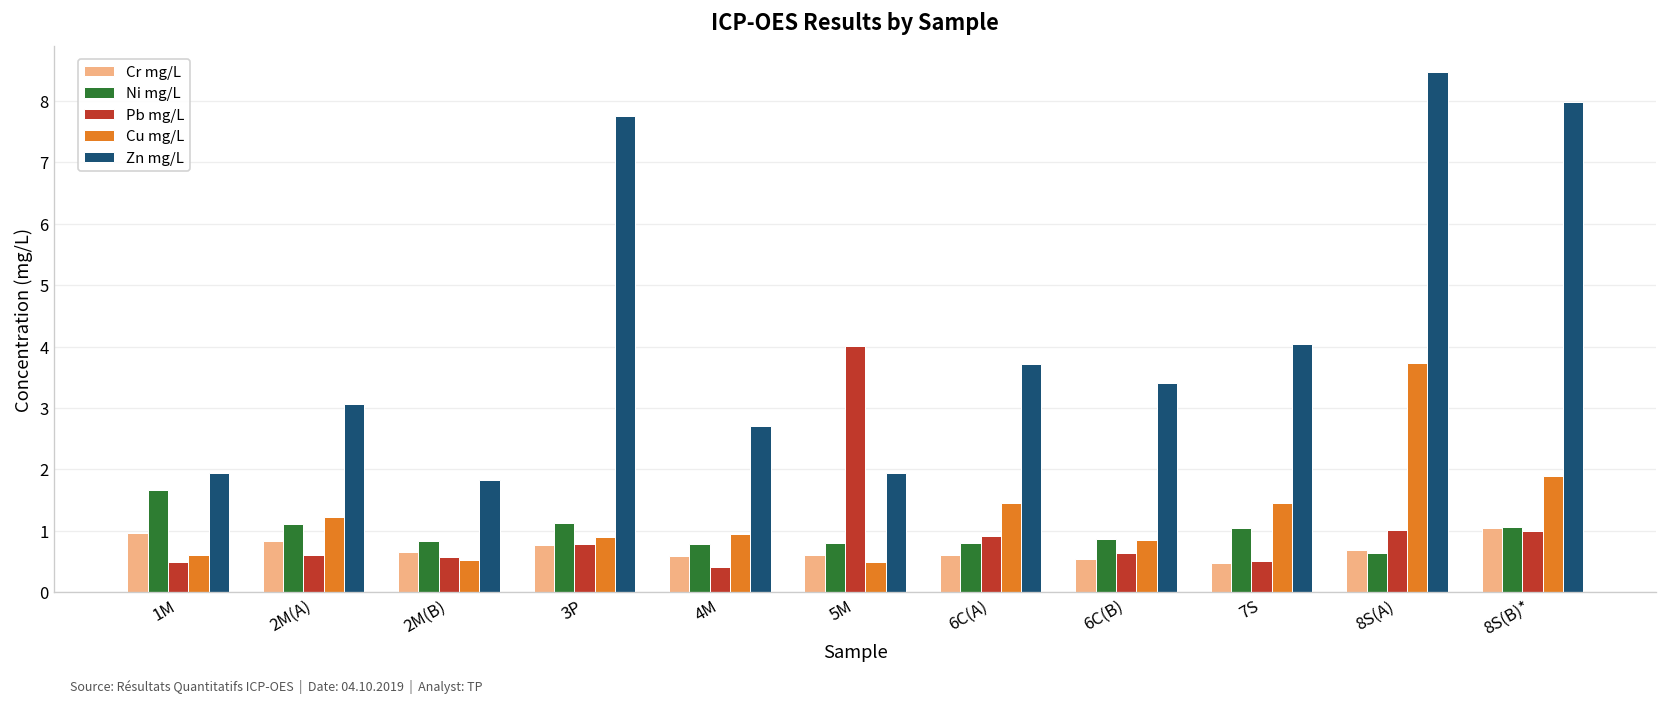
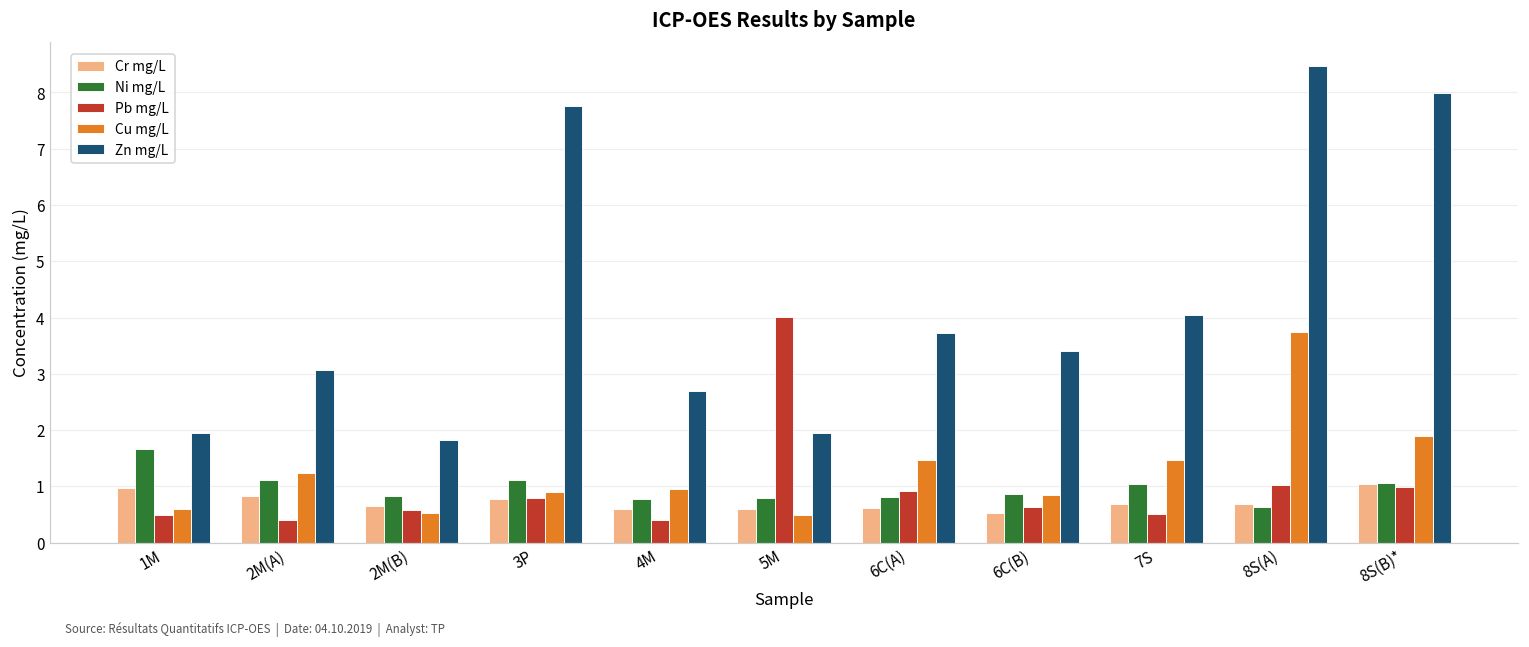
  {
    "Cr mg/L": {
      "1M": 1.0,
      "2M(A)": 0.8,
      "2M(B)": 0.6,
      "3P": 0.8,
      "4M": 0.6,
      "5M": 0.6,
      "6C(A)": 0.6,
      "6C(B)": 0.5,
-     "7S": 0.5,
+     "7S": 0.7,
      "8S(A)": 0.7,
      "8S(B)*": 1.0
    },
    "Ni mg/L": {
      "1M": 1.7,
      "2M(A)": 1.1,
      "2M(B)": 0.8,
      "3P": 1.1,
      "4M": 0.8,
      "5M": 0.8,
      "6C(A)": 0.8,
      "6C(B)": 0.9,
      "7S": 1.1,
      "8S(A)": 0.6,
      "8S(B)*": 1.1
    },
    "Pb mg/L": {
      "1M": 0.5,
-     "2M(A)": 0.6,
+     "2M(A)": 0.4,
      "2M(B)": 0.6,
      "3P": 0.8,
      "4M": 0.4,
      "5M": 4.0,
      "6C(A)": 0.9,
      "6C(B)": 0.6,
      "7S": 0.5,
      "8S(A)": 1.0,
      "8S(B)*": 1.0
    },
    "Cu mg/L": {
      "1M": 0.6,
      "2M(A)": 1.2,
      "2M(B)": 0.5,
      "3P": 0.9,
      "4M": 0.9,
      "5M": 0.5,
      "6C(A)": 1.5,
      "6C(B)": 0.9,
      "7S": 1.5,
      "8S(A)": 3.7,
      "8S(B)*": 1.9
    },
    "Zn mg/L": {
      "1M": 1.9,
      "2M(A)": 3.1,
      "2M(B)": 1.8,
      "3P": 7.8,
      "4M": 2.7,
      "5M": 1.9,
      "6C(A)": 3.7,
      "6C(B)": 3.4,
      "7S": 4.0,
      "8S(A)": 8.5,
      "8S(B)*": 8.0
    }
  }
